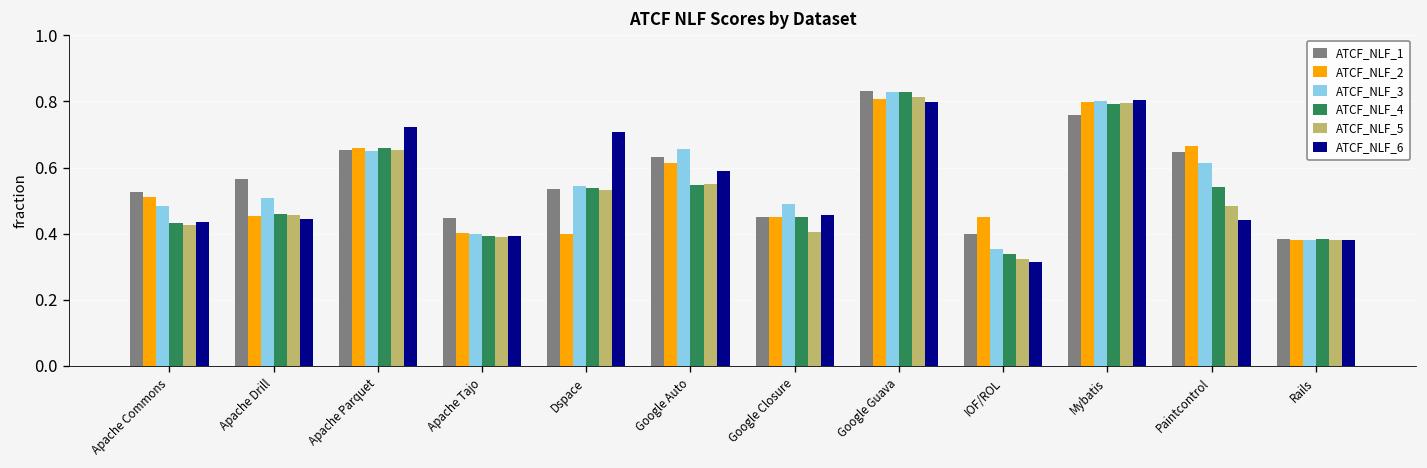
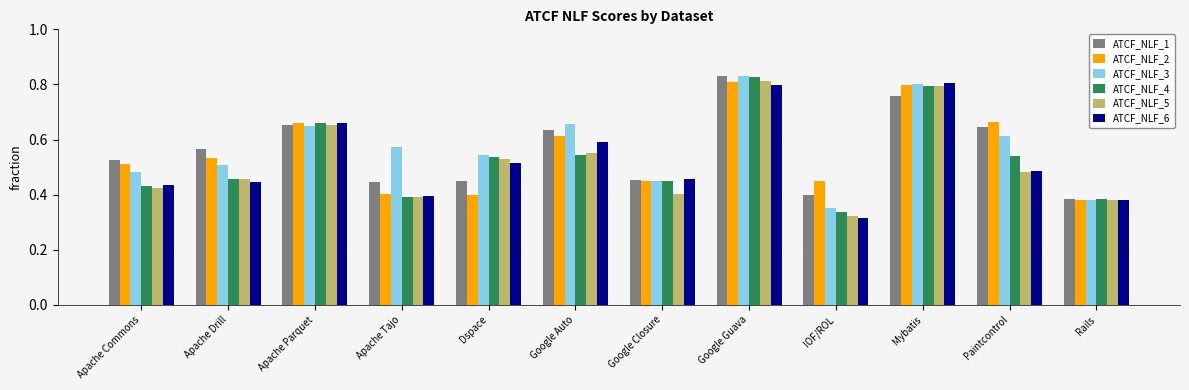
  {
    "ATCF_NLF_1": {
      "Apache Commons": 0.52,
      "Apache Drill": 0.56,
      "Apache Parquet": 0.65,
      "Apache Tajo": 0.45,
-     "Dspace": 0.53,
+     "Dspace": 0.45,
      "Google Auto": 0.63,
      "Google Closure": 0.45,
      "Google Guava": 0.83,
      "IOF/ROL": 0.40,
      "Mybatis": 0.76,
      "Paintcontrol": 0.65,
      "Rails": 0.38
    },
    "ATCF_NLF_2": {
      "Apache Commons": 0.51,
-     "Apache Drill": 0.45,
+     "Apache Drill": 0.53,
      "Apache Parquet": 0.66,
      "Apache Tajo": 0.40,
      "Dspace": 0.40,
      "Google Auto": 0.61,
      "Google Closure": 0.45,
      "Google Guava": 0.81,
      "IOF/ROL": 0.45,
      "Mybatis": 0.80,
      "Paintcontrol": 0.67,
      "Rails": 0.38
    },
    "ATCF_NLF_3": {
      "Apache Commons": 0.48,
      "Apache Drill": 0.51,
      "Apache Parquet": 0.65,
-     "Apache Tajo": 0.40,
+     "Apache Tajo": 0.57,
      "Dspace": 0.54,
      "Google Auto": 0.66,
-     "Google Closure": 0.49,
+     "Google Closure": 0.45,
      "Google Guava": 0.83,
      "IOF/ROL": 0.35,
      "Mybatis": 0.80,
      "Paintcontrol": 0.61,
      "Rails": 0.38
    },
    "ATCF_NLF_4": {
      "Apache Commons": 0.43,
      "Apache Drill": 0.46,
      "Apache Parquet": 0.66,
      "Apache Tajo": 0.39,
      "Dspace": 0.54,
      "Google Auto": 0.55,
      "Google Closure": 0.45,
      "Google Guava": 0.83,
      "IOF/ROL": 0.34,
      "Mybatis": 0.79,
      "Paintcontrol": 0.54,
      "Rails": 0.38
    },
    "ATCF_NLF_5": {
      "Apache Commons": 0.43,
      "Apache Drill": 0.46,
      "Apache Parquet": 0.65,
      "Apache Tajo": 0.39,
      "Dspace": 0.53,
      "Google Auto": 0.55,
      "Google Closure": 0.40,
      "Google Guava": 0.81,
      "IOF/ROL": 0.32,
      "Mybatis": 0.80,
      "Paintcontrol": 0.48,
      "Rails": 0.38
    },
    "ATCF_NLF_6": {
      "Apache Commons": 0.44,
      "Apache Drill": 0.44,
-     "Apache Parquet": 0.72,
+     "Apache Parquet": 0.66,
      "Apache Tajo": 0.39,
-     "Dspace": 0.71,
+     "Dspace": 0.52,
      "Google Auto": 0.59,
      "Google Closure": 0.46,
      "Google Guava": 0.80,
      "IOF/ROL": 0.32,
      "Mybatis": 0.81,
-     "Paintcontrol": 0.44,
+     "Paintcontrol": 0.49,
      "Rails": 0.38
    }
  }
